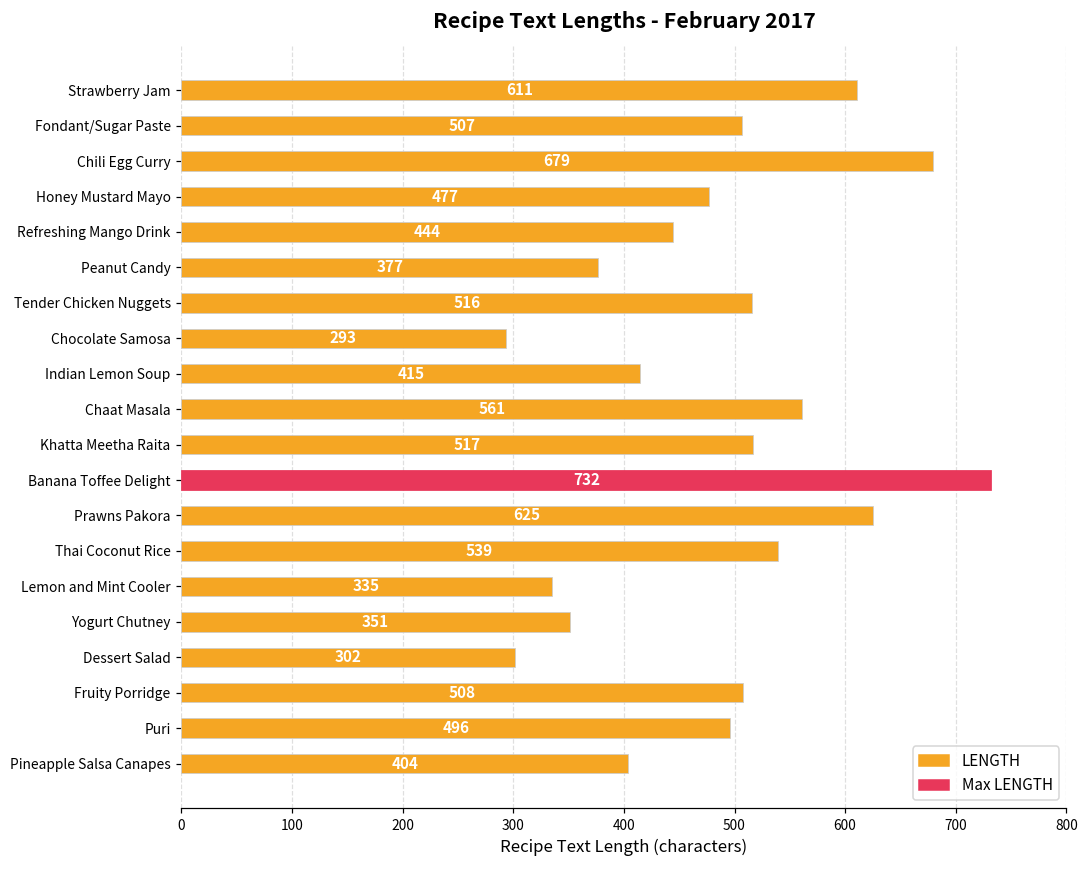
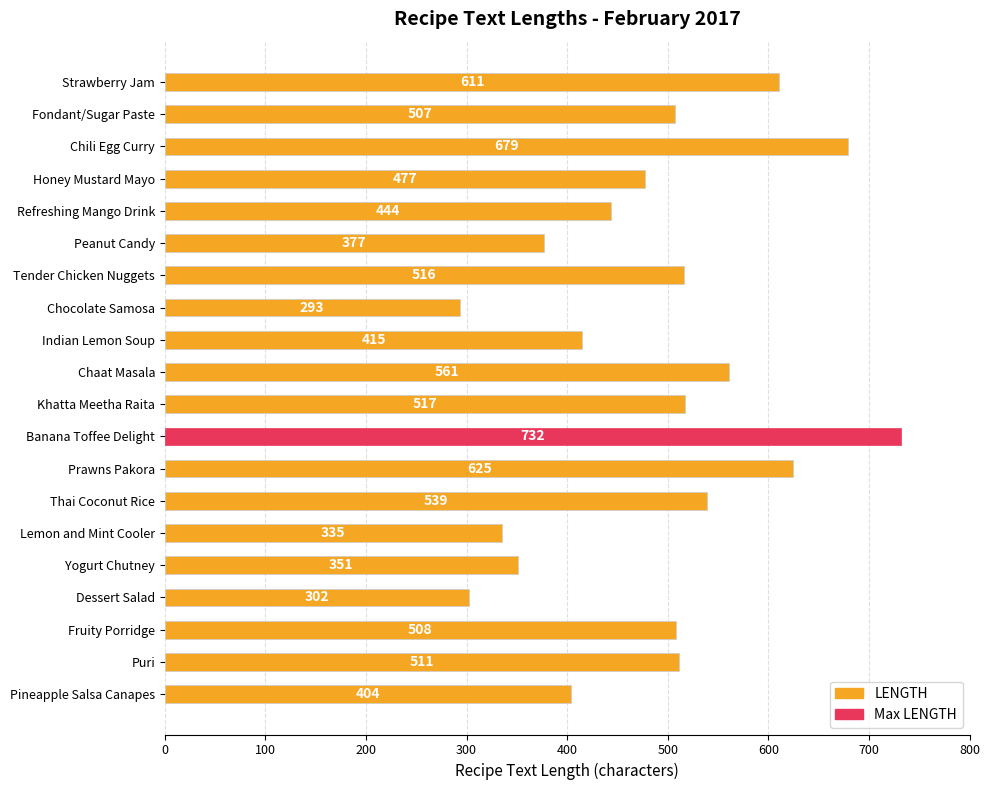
  {
    "Strawberry Jam": 611,
    "Fondant/Sugar Paste": 507,
    "Chili Egg Curry": 679,
    "Honey Mustard Mayo": 477,
    "Refreshing Mango Drink": 444,
    "Peanut Candy": 377,
    "Tender Chicken Nuggets": 516,
    "Chocolate Samosa": 293,
    "Indian Lemon Soup": 415,
    "Chaat Masala": 561,
    "Khatta Meetha Raita": 517,
    "Banana Toffee Delight": 732,
    "Prawns Pakora": 625,
    "Thai Coconut Rice": 539,
    "Lemon and Mint Cooler": 335,
    "Yogurt Chutney": 351,
    "Dessert Salad": 302,
    "Fruity Porridge": 508,
-   "Puri": 496,
+   "Puri": 511,
    "Pineapple Salsa Canapes": 404
  }
